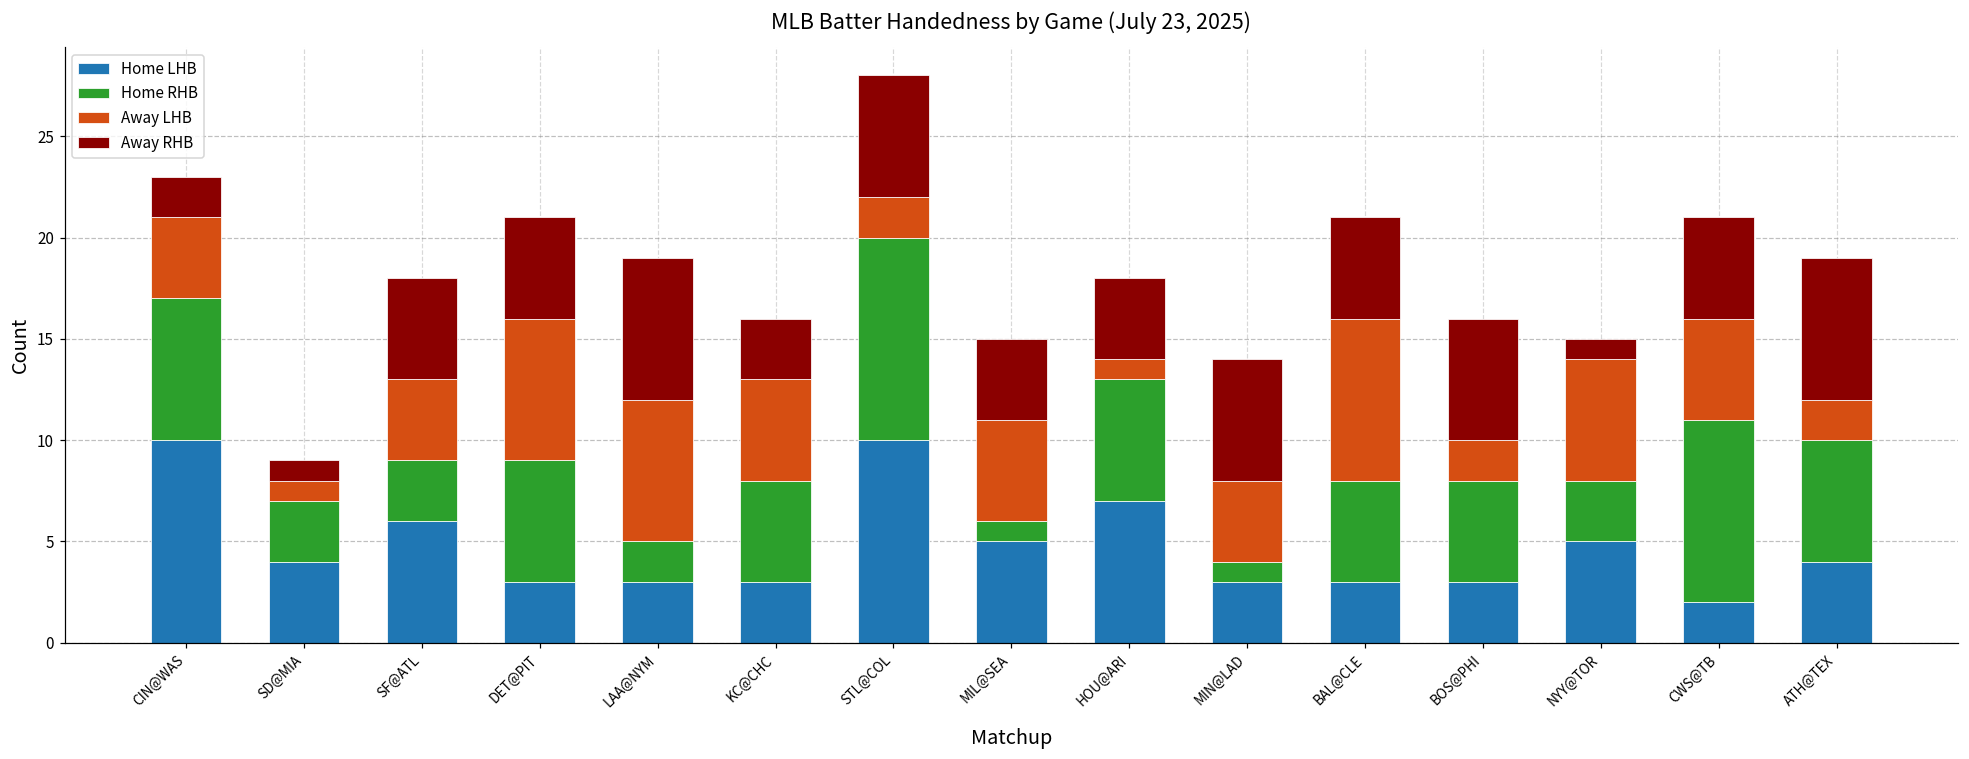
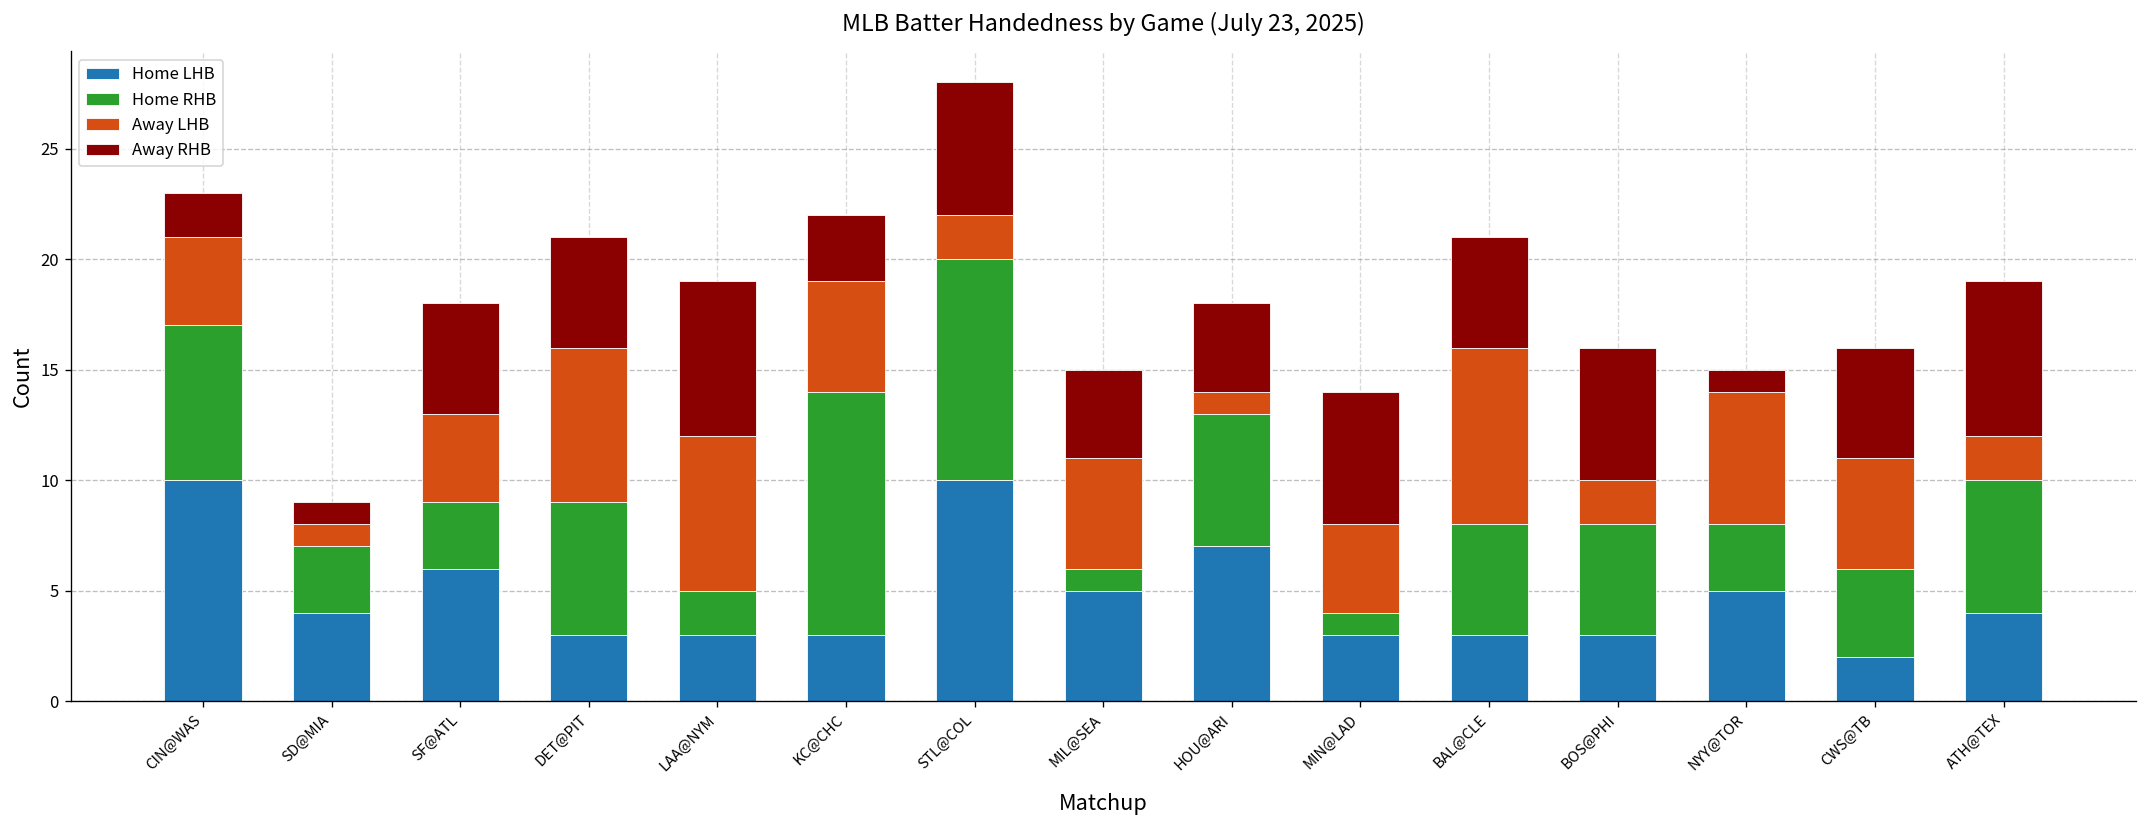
  {
    "Home LHB": {
      "CIN@WAS": 10,
      "SD@MIA": 4,
      "SF@ATL": 6,
      "DET@PIT": 3,
      "LAA@NYM": 3,
      "KC@CHC": 3,
      "STL@COL": 10,
      "MIL@SEA": 5,
      "HOU@ARI": 7,
      "MIN@LAD": 3,
      "BAL@CLE": 3,
      "BOS@PHI": 3,
      "NYY@TOR": 5,
      "CWS@TB": 2,
      "ATH@TEX": 4
    },
    "Home RHB": {
      "CIN@WAS": 7,
      "SD@MIA": 3,
      "SF@ATL": 3,
      "DET@PIT": 6,
      "LAA@NYM": 2,
-     "KC@CHC": 5,
+     "KC@CHC": 11,
      "STL@COL": 10,
      "MIL@SEA": 1,
      "HOU@ARI": 6,
      "MIN@LAD": 1,
      "BAL@CLE": 5,
      "BOS@PHI": 5,
      "NYY@TOR": 3,
-     "CWS@TB": 9,
+     "CWS@TB": 4,
      "ATH@TEX": 6
    },
    "Away LHB": {
      "CIN@WAS": 4,
      "SD@MIA": 1,
      "SF@ATL": 4,
      "DET@PIT": 7,
      "LAA@NYM": 7,
      "KC@CHC": 5,
      "STL@COL": 2,
      "MIL@SEA": 5,
      "HOU@ARI": 1,
      "MIN@LAD": 4,
      "BAL@CLE": 8,
      "BOS@PHI": 2,
      "NYY@TOR": 6,
      "CWS@TB": 5,
      "ATH@TEX": 2
    },
    "Away RHB": {
      "CIN@WAS": 2,
      "SD@MIA": 1,
      "SF@ATL": 5,
      "DET@PIT": 5,
      "LAA@NYM": 7,
      "KC@CHC": 3,
      "STL@COL": 6,
      "MIL@SEA": 4,
      "HOU@ARI": 4,
      "MIN@LAD": 6,
      "BAL@CLE": 5,
      "BOS@PHI": 6,
      "NYY@TOR": 1,
      "CWS@TB": 5,
      "ATH@TEX": 7
    }
  }
